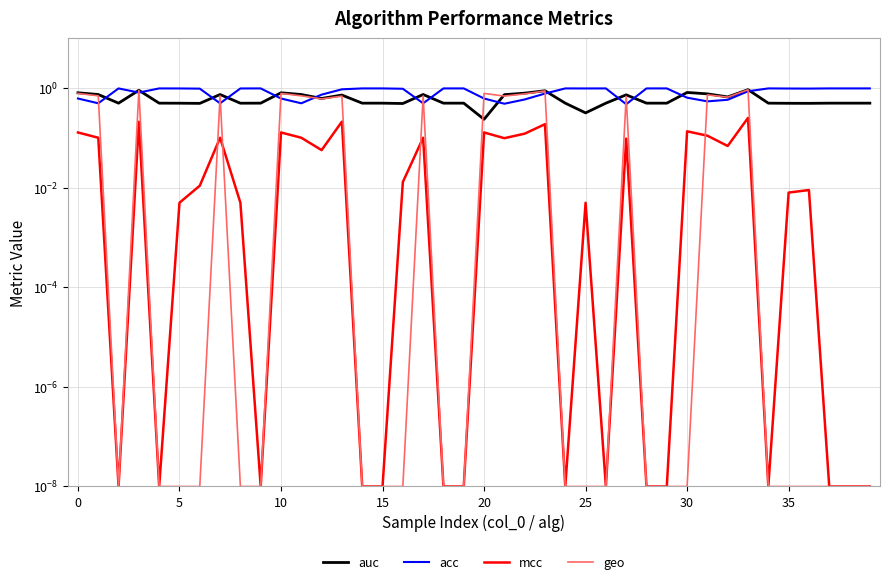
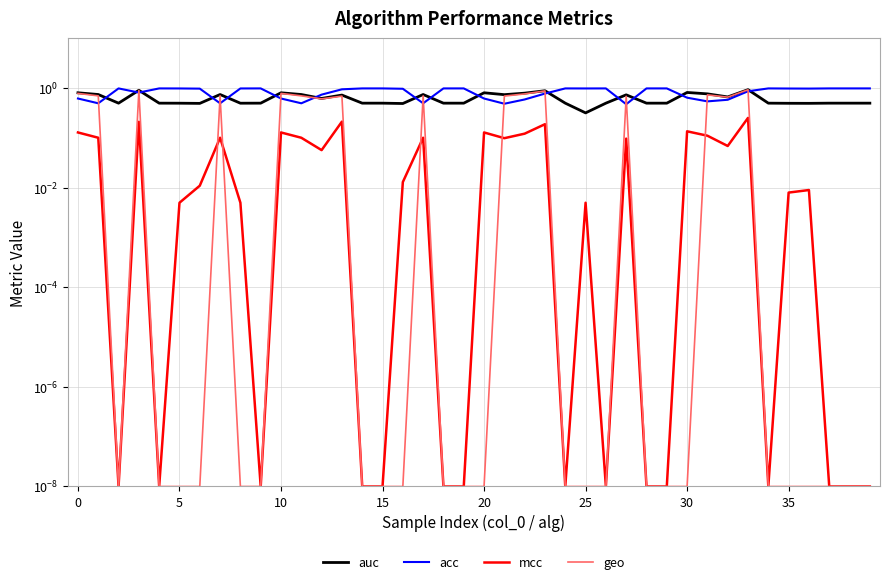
  {
    "auc": {
      "5": 0.5,
      "15": 0.5,
-     "20": 0.2,
+     "20": 0.8,
      "25": 0.3,
      "30": 0.8,
      "35": 0.5
    },
    "acc": {
      "0": 0.6,
      "5": 1.0,
      "10": 0.6,
      "15": 1.0,
      "20": 0.6,
      "25": 1.0,
      "30": 0.6,
      "35": 1.0
    },
    "mcc": {
      "0": 0.13,
      "5": 0.005,
      "10": 0.13,
      "20": 0.13,
      "25": 0.005,
      "30": 0.14,
      "35": 0.008
    },
    "geo": {
      "5": 0.000000010,
-     "20": 0.8,
+     "20": 0.000000010,
      "25": 0.000000010,
      "30": 0.000000010,
      "35": 0.000000010
    }
  }
